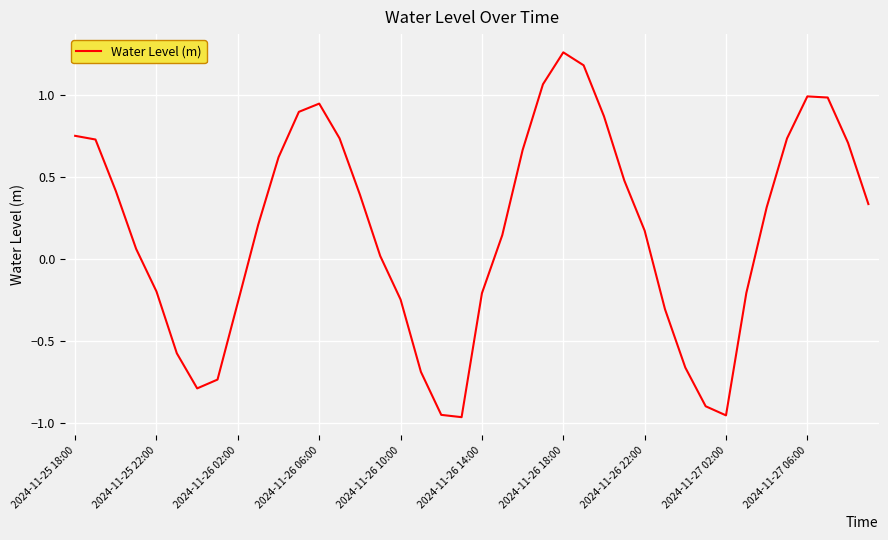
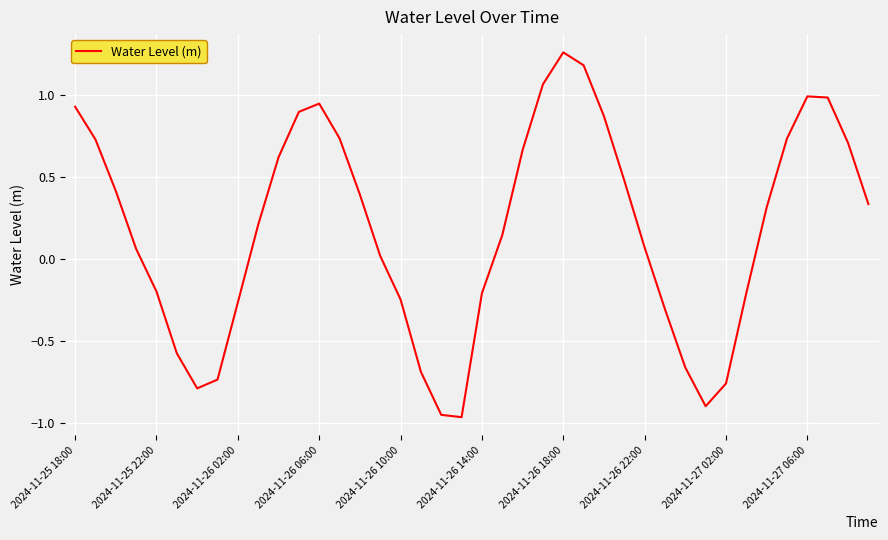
  {
-   "2024-11-25 18:00": 0.75,
+   "2024-11-25 18:00": 0.93,
    "2024-11-25 22:00": -0.20,
    "2024-11-26 02:00": -0.27,
    "2024-11-26 06:00": 0.95,
    "2024-11-26 10:00": -0.25,
    "2024-11-26 14:00": -0.21,
    "2024-11-26 18:00": 1.26,
-   "2024-11-26 22:00": 0.17,
-   "2024-11-27 02:00": -0.95,
+   "2024-11-26 22:00": 0.07,
+   "2024-11-27 02:00": -0.76,
    "2024-11-27 06:00": 0.99
  }
